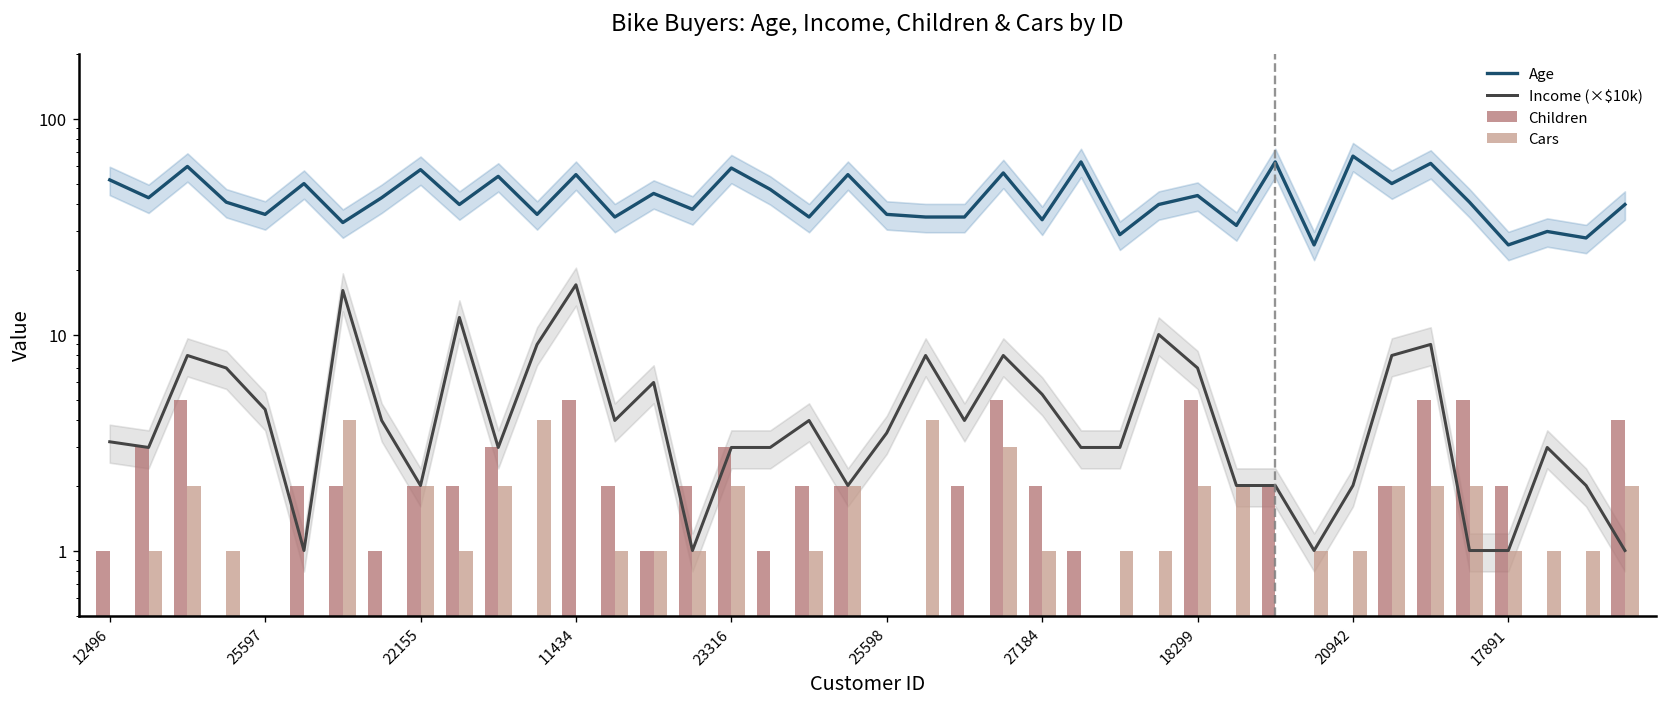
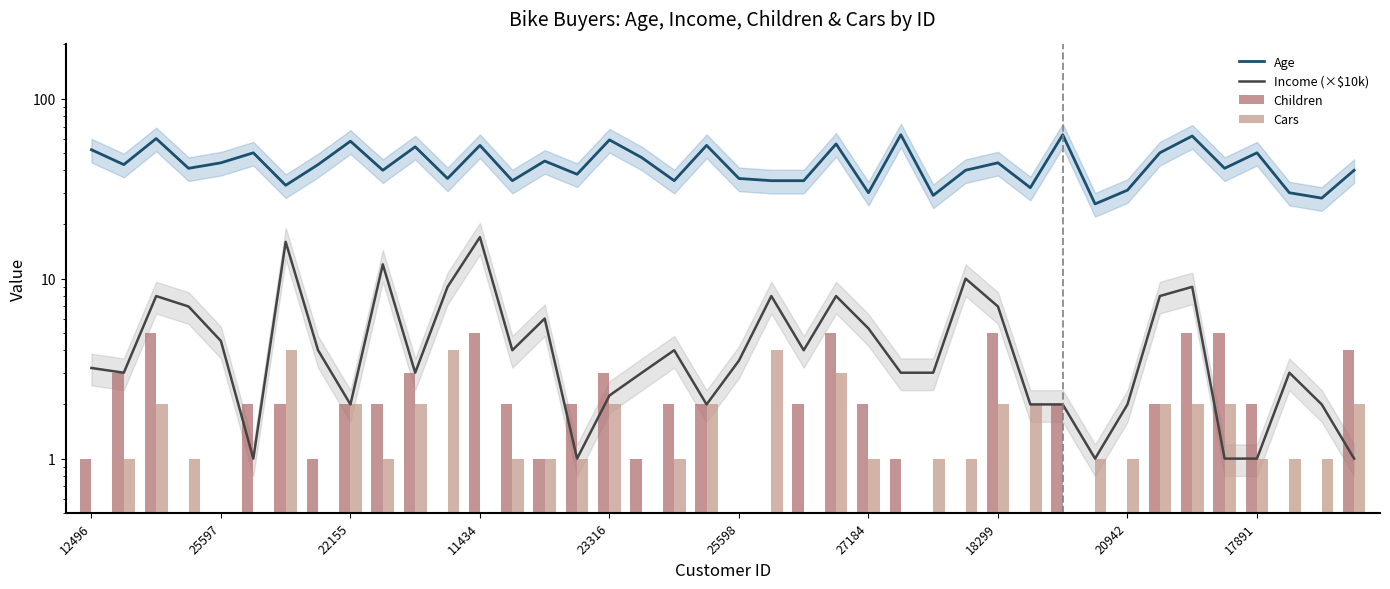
  {
    "Age": {
      "12496": 52,
-     "25597": 36,
+     "25597": 44,
      "22155": 58,
      "11434": 55,
      "23316": 59,
      "25598": 36,
-     "27184": 34,
+     "27184": 30,
      "18299": 44,
-     "20942": 67,
-     "17891": 26
+     "20942": 31,
+     "17891": 50
    },
    "Income (×$10k)": {
      "12496": 3.2,
      "25597": 4.5,
      "22155": 2.0,
      "11434": 17,
-     "23316": 3.0,
+     "23316": 2.2,
      "25598": 3.5,
      "27184": 5.3,
      "18299": 7.0,
      "20942": 2.0,
      "17891": 1.0
    }
  }
